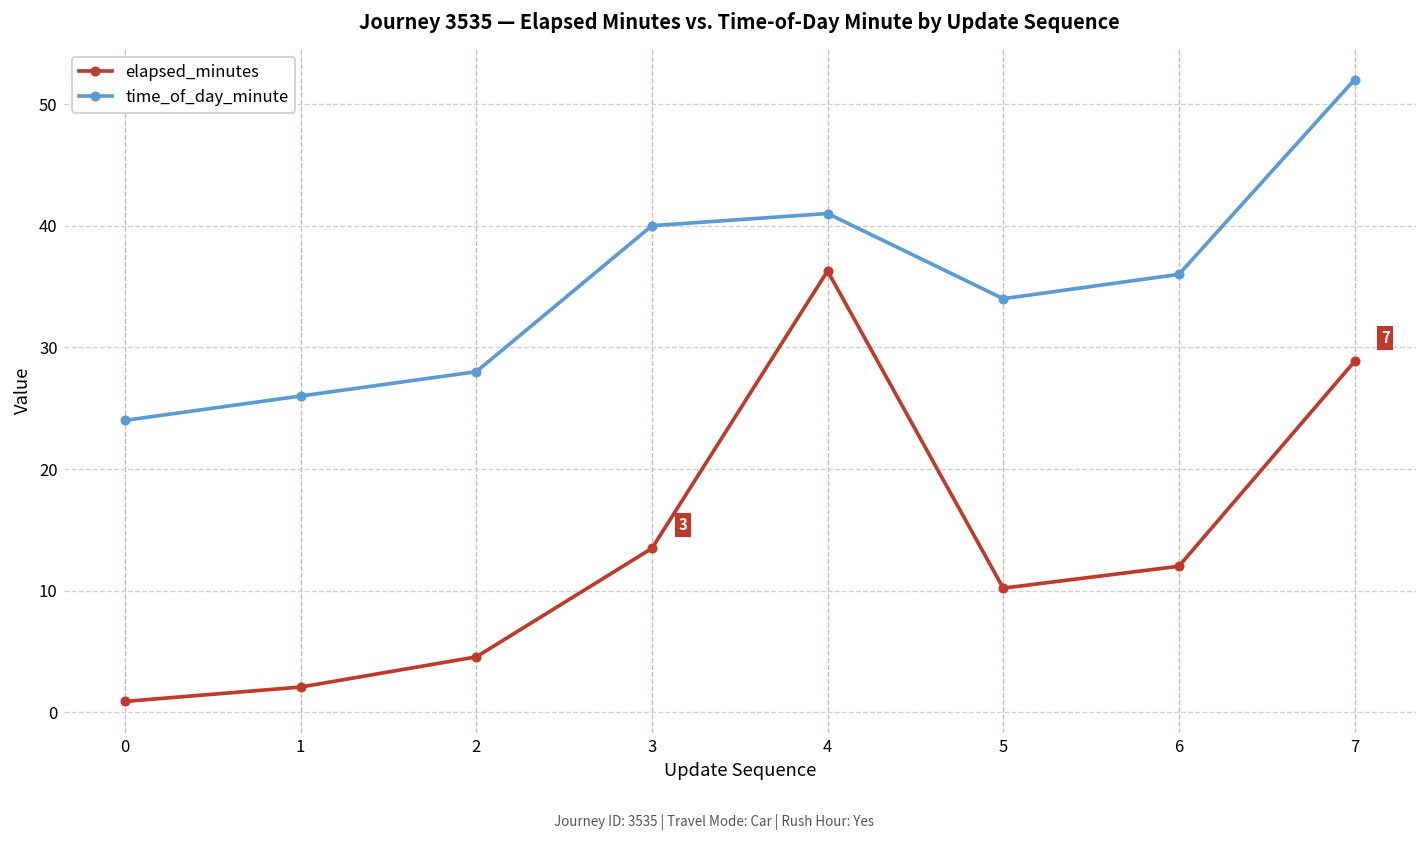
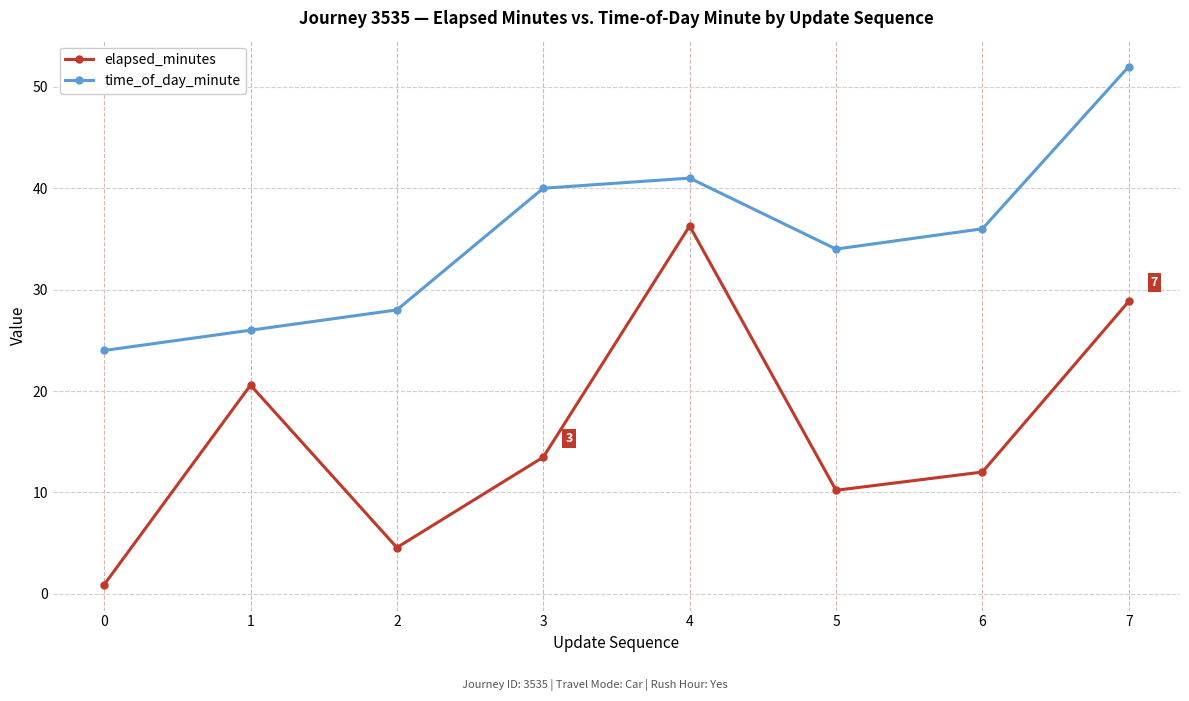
  {
    "elapsed_minutes": {
      "0": 0.9,
-     "1": 2.1,
+     "1": 20.6,
      "2": 4.6,
      "3": 13.5,
      "4": 36.3,
      "5": 10.2,
      "6": 12.0,
      "7": 28.8
    },
    "time_of_day_minute": {
      "0": 24.0,
      "1": 26.0,
      "2": 28.0,
      "3": 40.0,
      "4": 41.0,
      "5": 34.0,
      "6": 36.0,
      "7": 52.0
    }
  }
